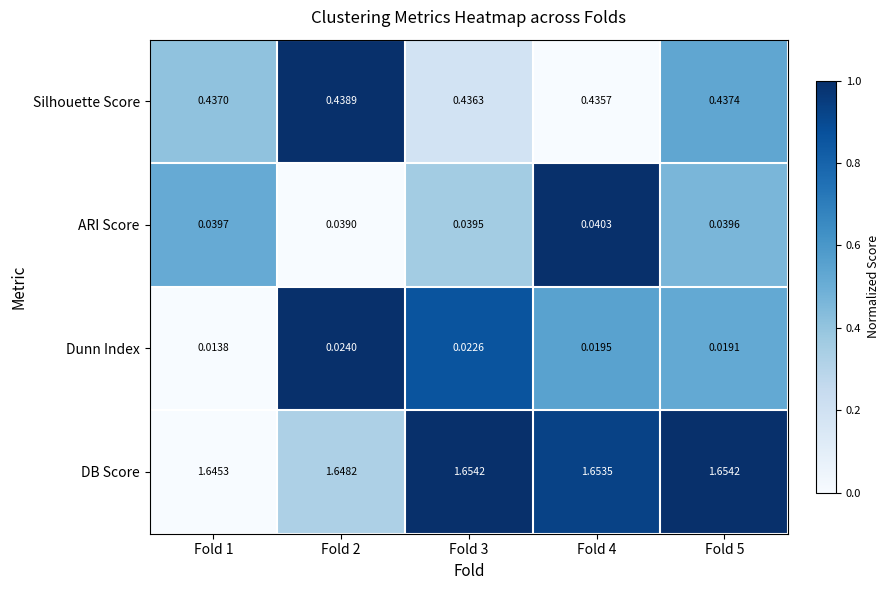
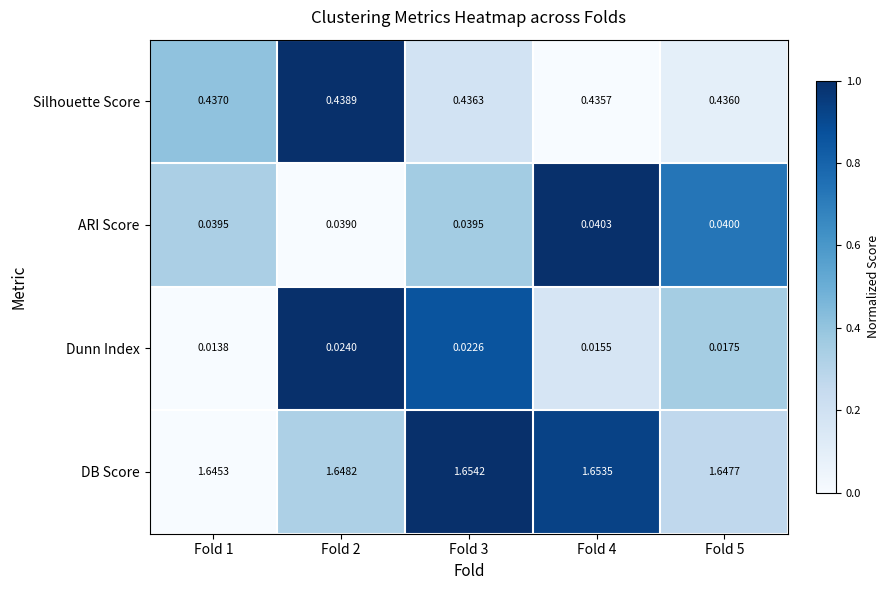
  {
    "Silhouette Score": {
      "Fold 1": 0.4370,
      "Fold 2": 0.4389,
      "Fold 3": 0.4363,
      "Fold 4": 0.4357,
-     "Fold 5": 0.4374
+     "Fold 5": 0.4360
    },
    "ARI Score": {
-     "Fold 1": 0.0397,
+     "Fold 1": 0.0395,
      "Fold 2": 0.0390,
      "Fold 3": 0.0395,
      "Fold 4": 0.0403,
-     "Fold 5": 0.0396
+     "Fold 5": 0.0400
    },
    "Dunn Index": {
      "Fold 1": 0.0138,
      "Fold 2": 0.0240,
      "Fold 3": 0.0226,
-     "Fold 4": 0.0195,
-     "Fold 5": 0.0191
+     "Fold 4": 0.0155,
+     "Fold 5": 0.0175
    },
    "DB Score": {
      "Fold 1": 1.6453,
      "Fold 2": 1.6482,
      "Fold 3": 1.6542,
      "Fold 4": 1.6535,
-     "Fold 5": 1.6542
+     "Fold 5": 1.6477
    }
  }
